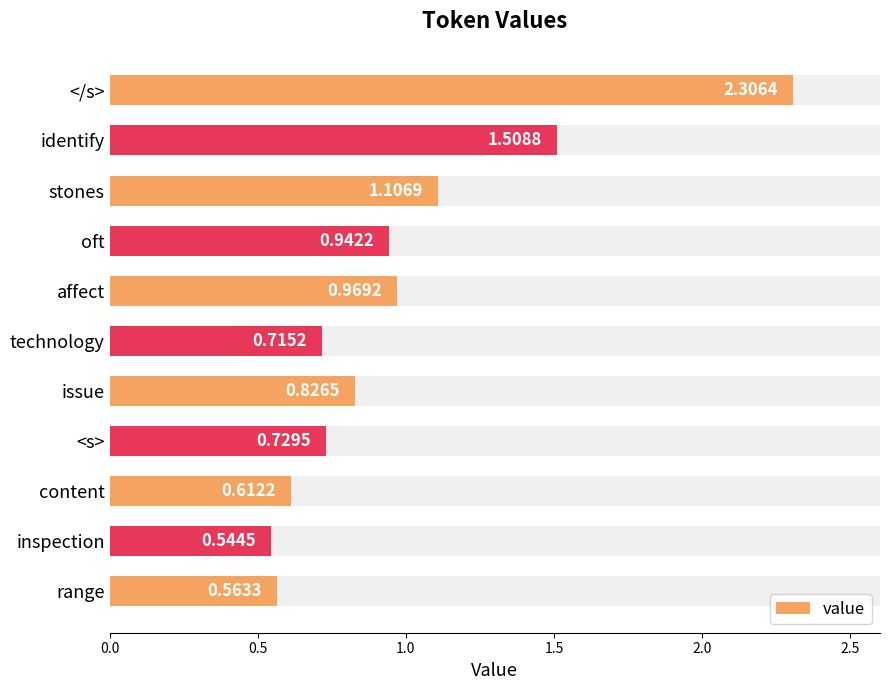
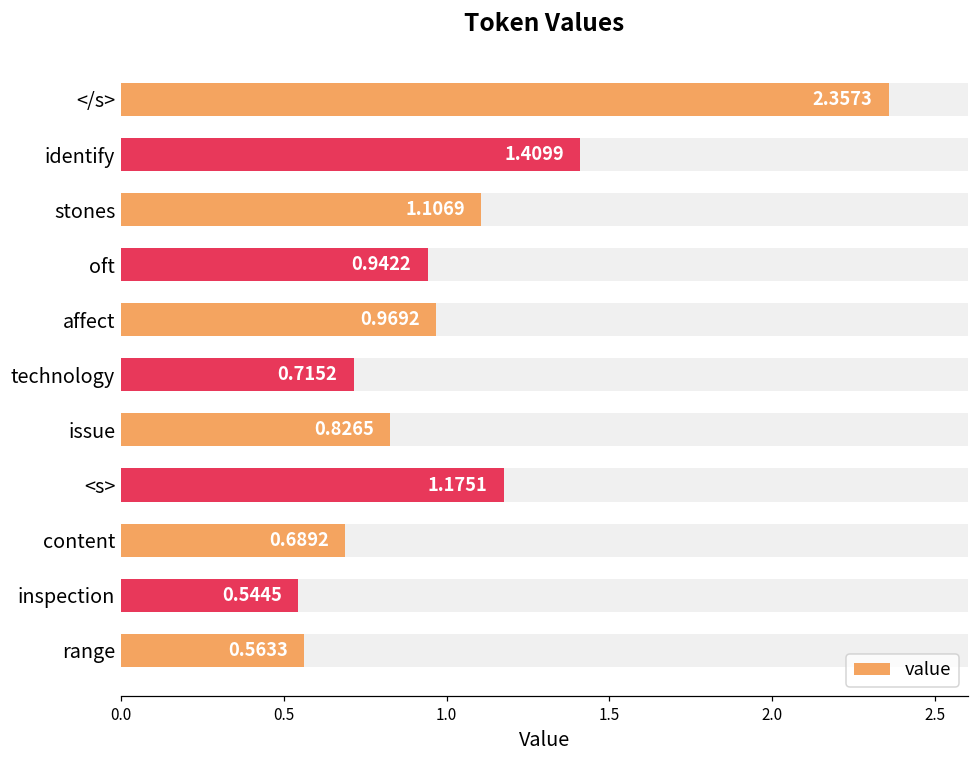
  {
    "value": {
-     "</s>": 2.3064,
-     "identify": 1.5088,
-     "<s>": 0.7295,
-     "content": 0.6122
+     "</s>": 2.3573,
+     "identify": 1.4099,
+     "<s>": 1.1751,
+     "content": 0.6892
    }
  }
